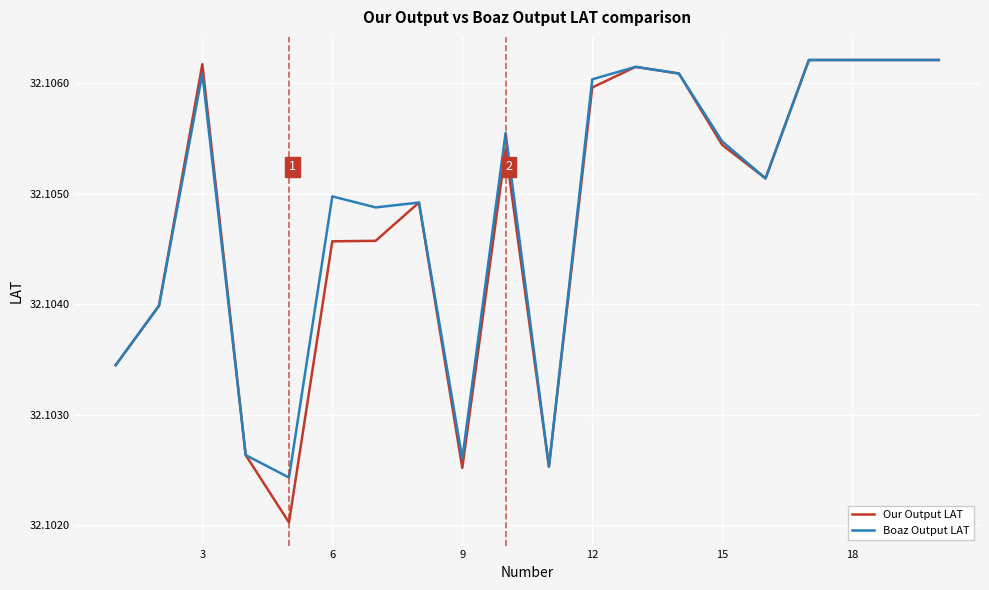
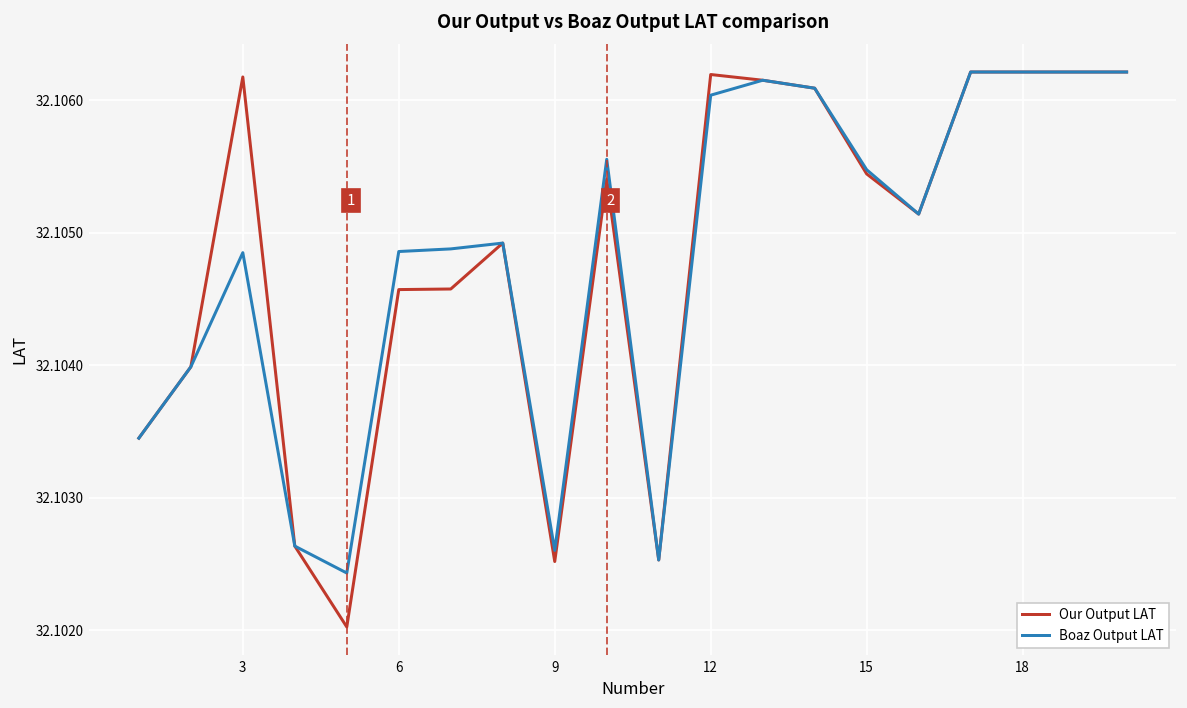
  {
    "Our Output LAT": {
      "3": 32.10617,
      "6": 32.10457,
      "9": 32.10252,
-     "12": 32.10596,
+     "12": 32.10619,
      "15": 32.10544
    },
    "Boaz Output LAT": {
-     "3": 32.10609,
-     "6": 32.10498,
+     "3": 32.10485,
+     "6": 32.10486,
      "9": 32.10260,
      "12": 32.10604,
      "15": 32.10547
    }
  }
